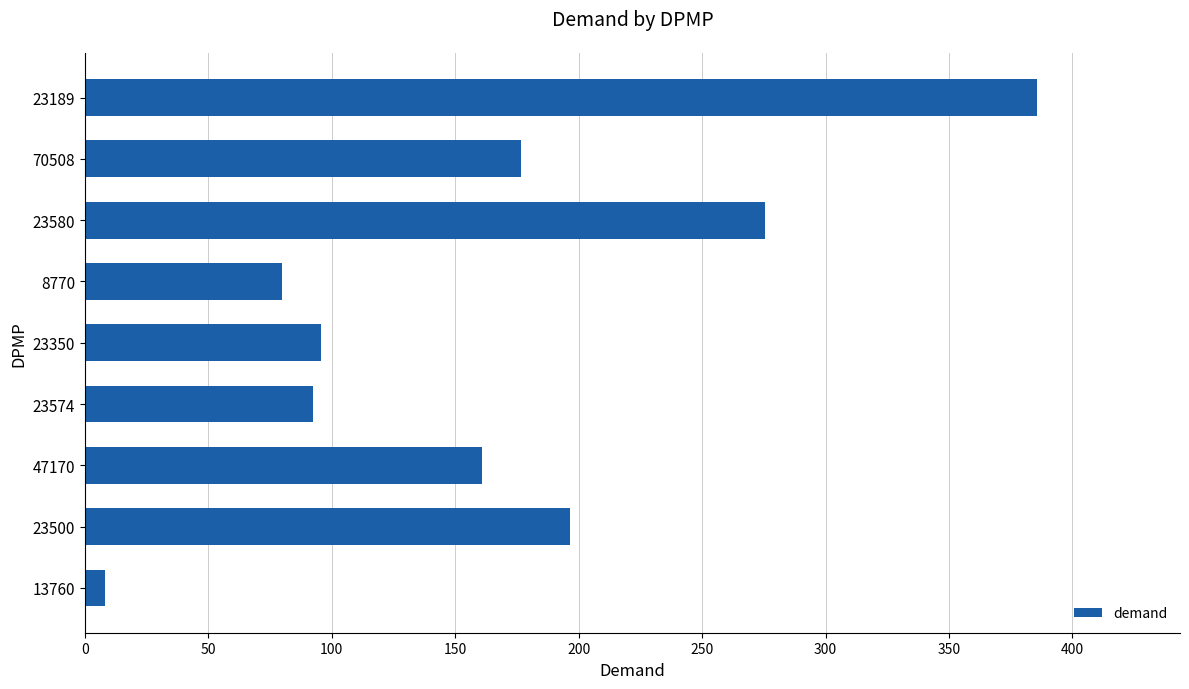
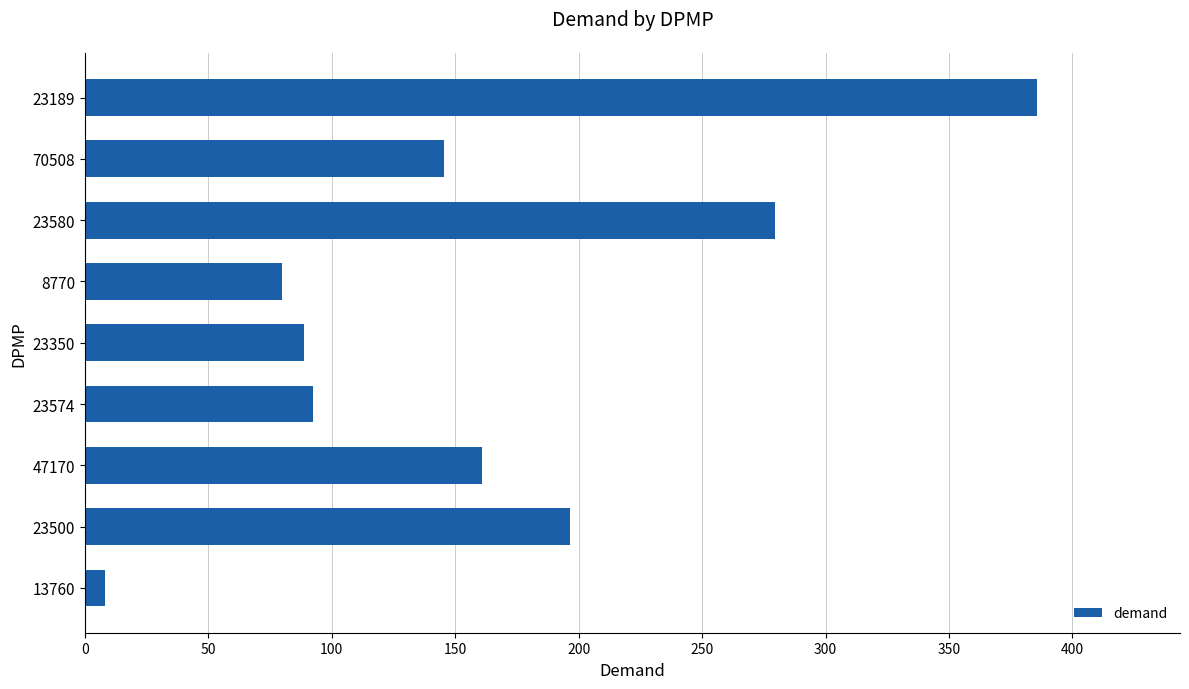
  {
    "23189": 386,
-   "70508": 177,
-   "23580": 275,
+   "70508": 146,
+   "23580": 280,
    "8770": 80,
-   "23350": 96,
+   "23350": 89,
    "23574": 92,
    "47170": 161,
    "23500": 196,
    "13760": 8
  }
